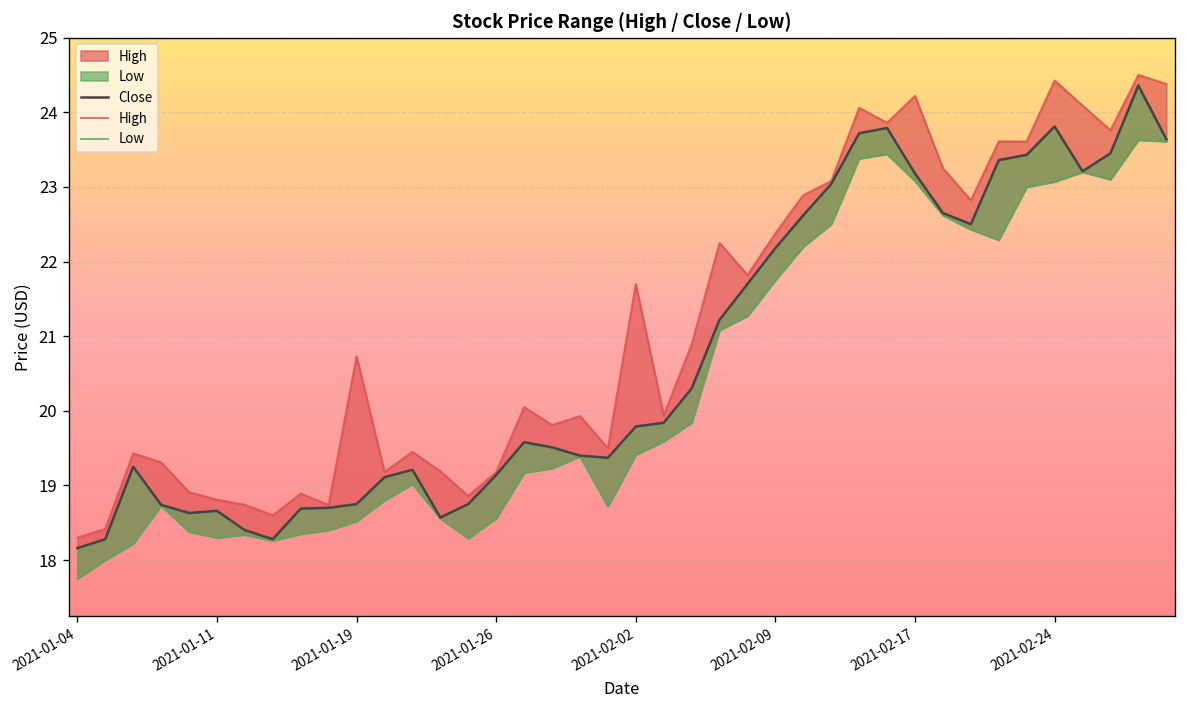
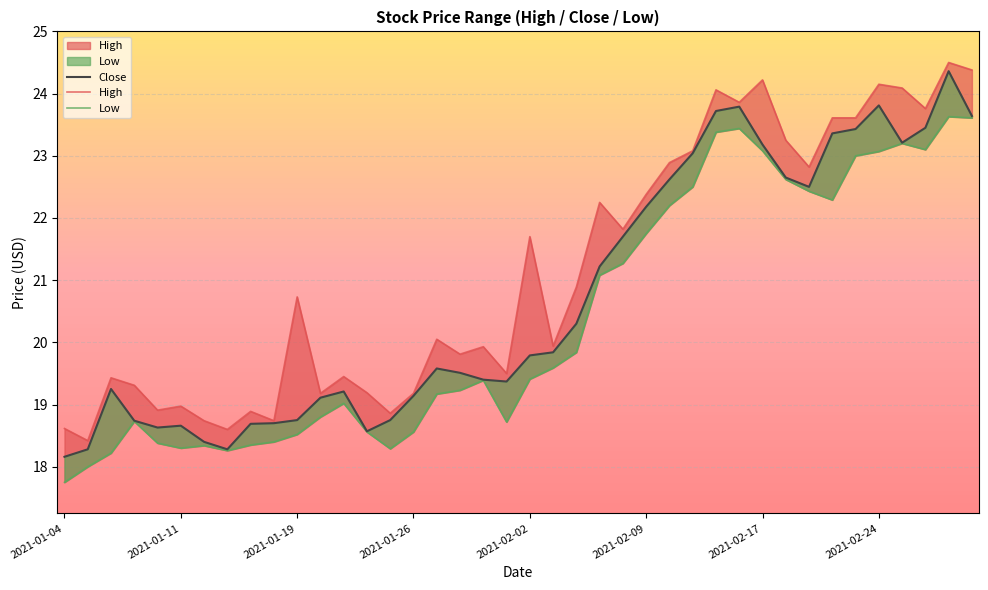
  {
    "High": {
-     "2021-01-04": 18.3,
-     "2021-01-11": 18.8,
+     "2021-01-04": 18.6,
+     "2021-01-11": 19.0,
      "2021-01-19": 20.7,
      "2021-02-02": 21.7,
      "2021-02-09": 22.4,
      "2021-02-17": 24.2,
-     "2021-02-24": 24.4
+     "2021-02-24": 24.1
    }
  }
